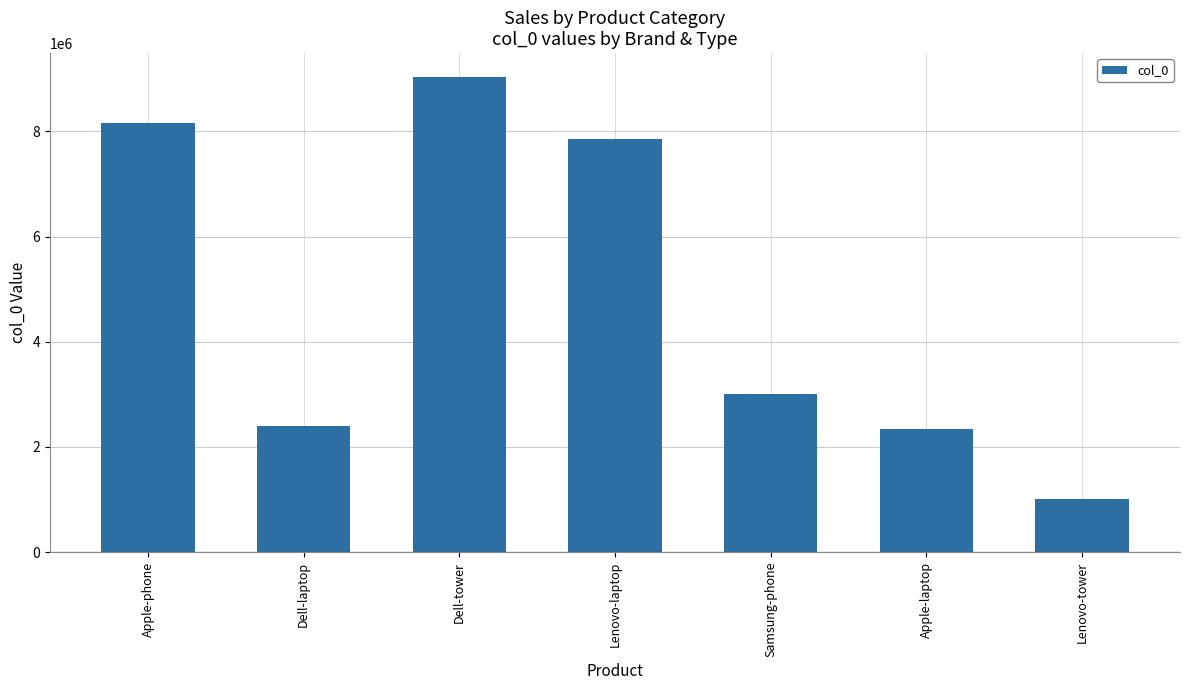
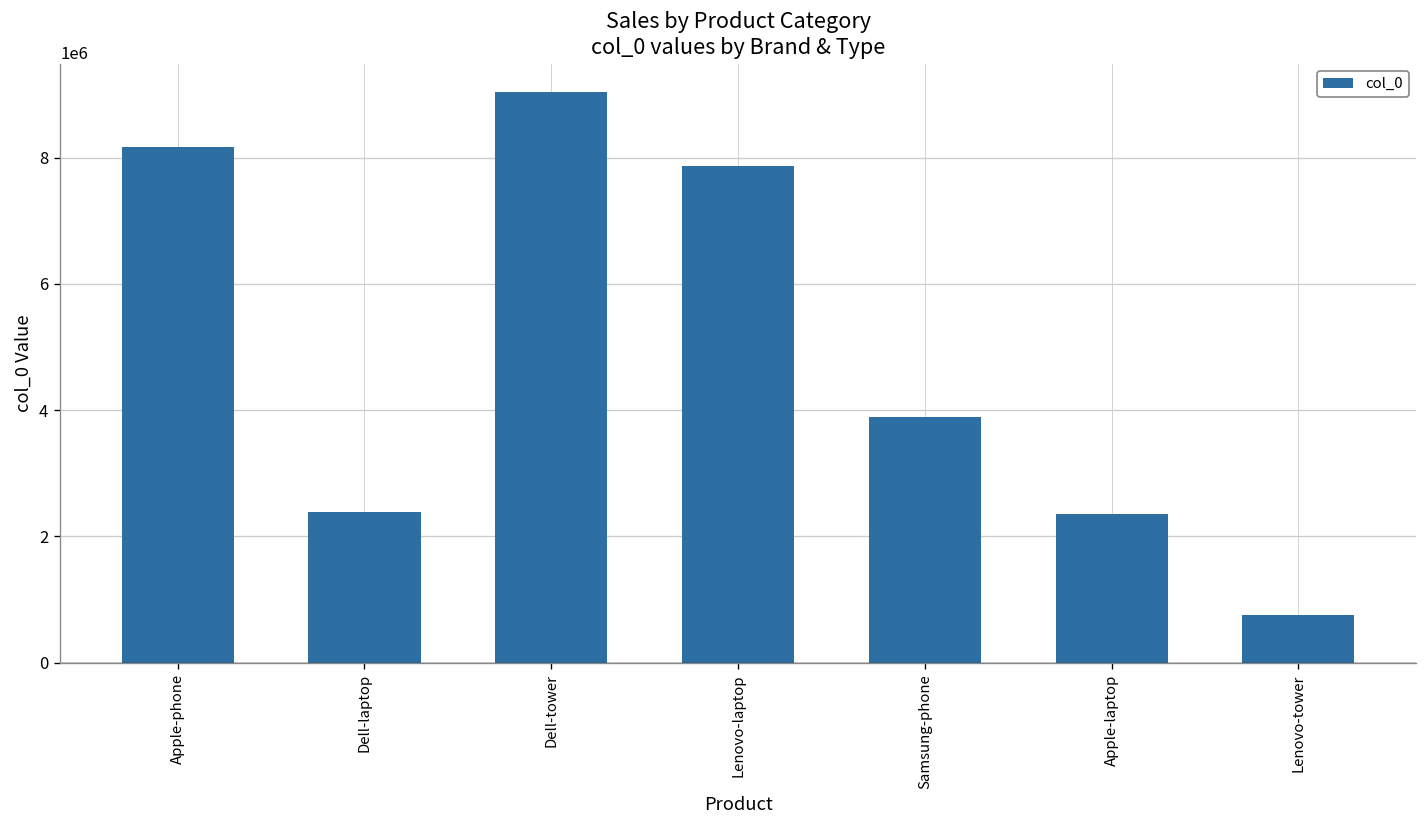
  {
    "Apple-phone": 8200000,
    "Dell-laptop": 2400000,
    "Dell-tower": 9000000,
    "Lenovo-laptop": 7900000,
-   "Samsung-phone": 3000000,
+   "Samsung-phone": 3900000,
    "Apple-laptop": 2300000,
-   "Lenovo-tower": 1000000
+   "Lenovo-tower": 800000
  }
